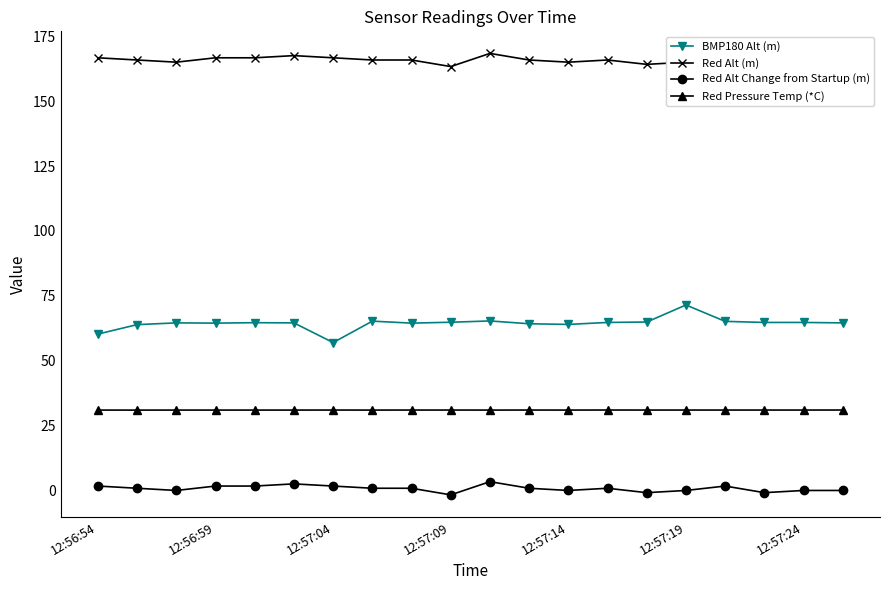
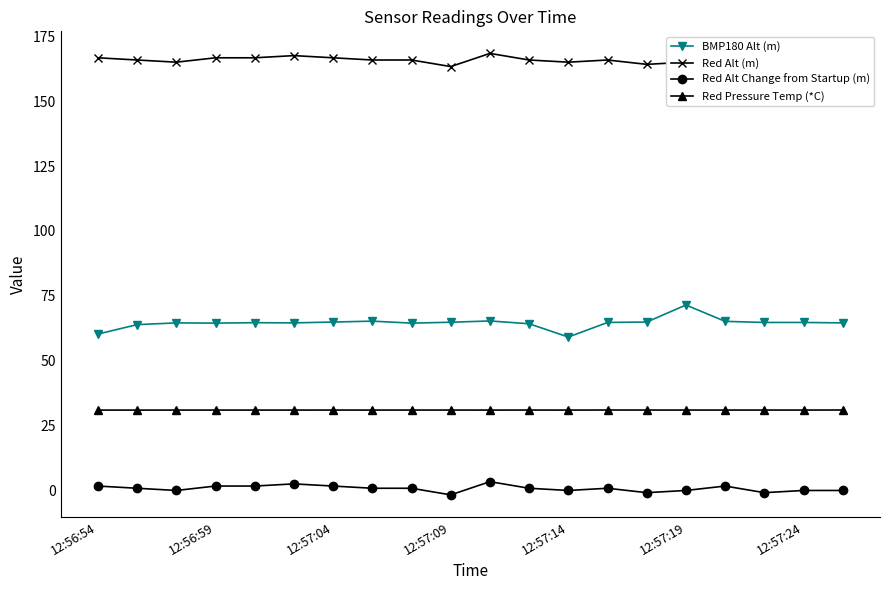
  {
    "BMP180 Alt (m)": {
      "12:56:54": 60,
      "12:56:59": 64,
-     "12:57:04": 57,
+     "12:57:04": 65,
      "12:57:09": 65,
-     "12:57:14": 64,
+     "12:57:14": 59,
      "12:57:19": 71,
      "12:57:24": 65
    }
  }
